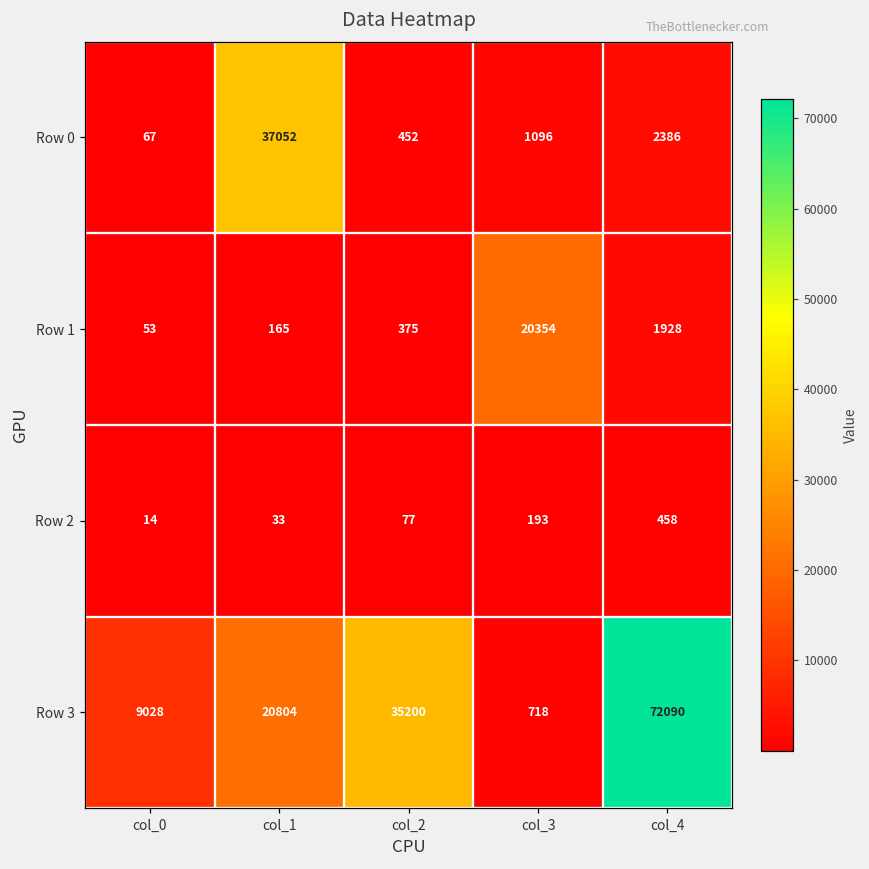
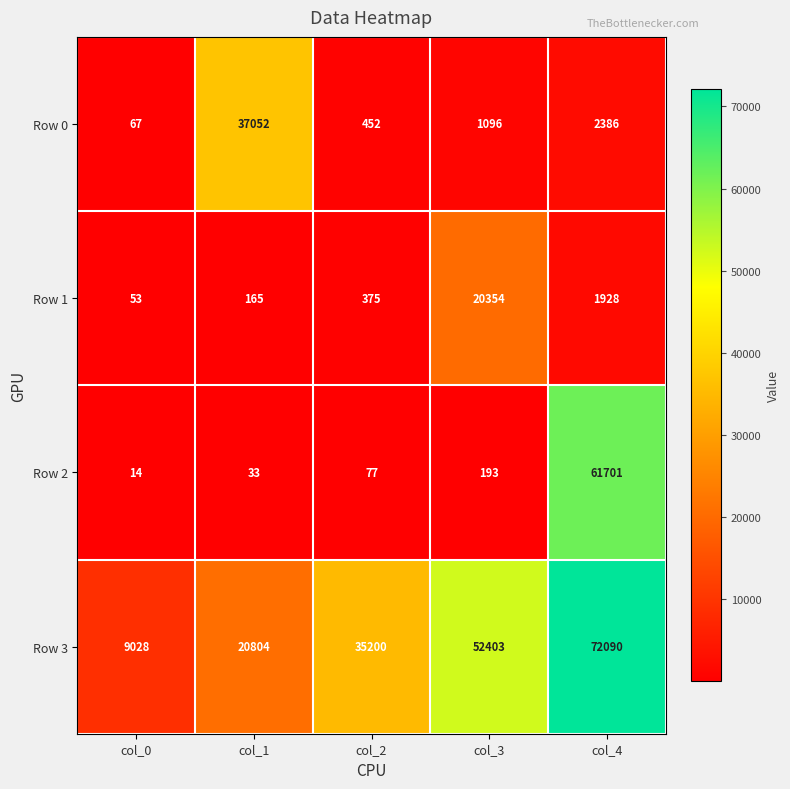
  {
    "Row 0": {
      "col_0": 67,
      "col_1": 37052,
      "col_2": 452,
      "col_3": 1096,
      "col_4": 2386
    },
    "Row 1": {
      "col_0": 53,
      "col_1": 165,
      "col_2": 375,
      "col_3": 20354,
      "col_4": 1928
    },
    "Row 2": {
      "col_0": 14,
      "col_1": 33,
      "col_2": 77,
      "col_3": 193,
-     "col_4": 458
+     "col_4": 61701
    },
    "Row 3": {
      "col_0": 9028,
      "col_1": 20804,
      "col_2": 35200,
-     "col_3": 718,
+     "col_3": 52403,
      "col_4": 72090
    }
  }
